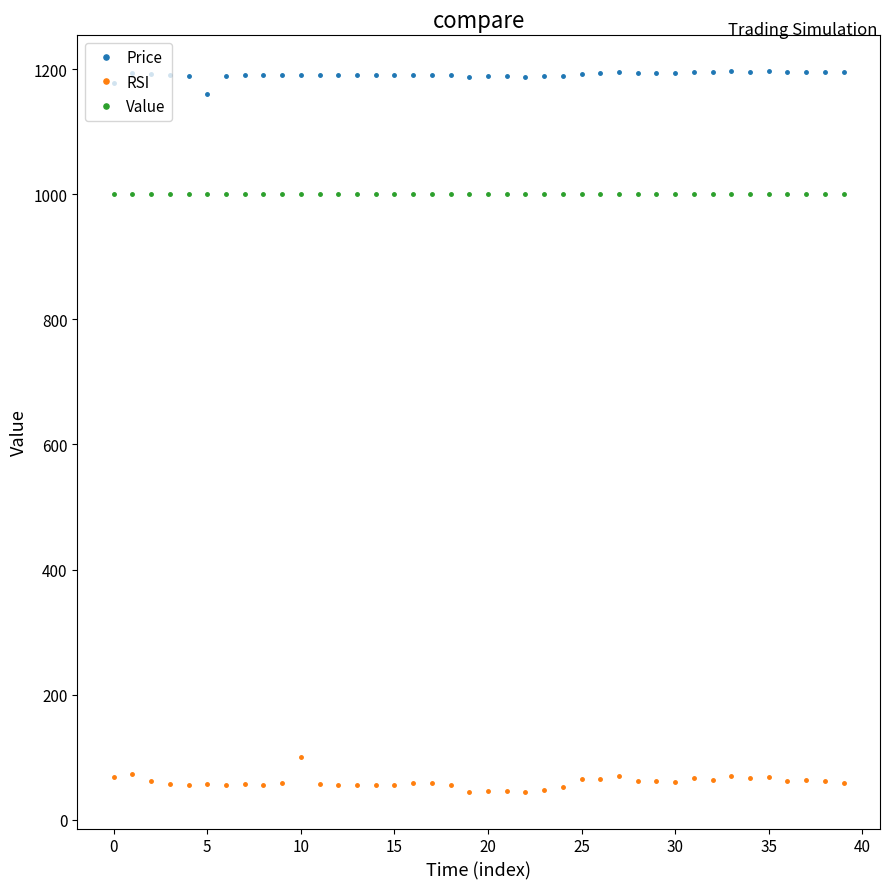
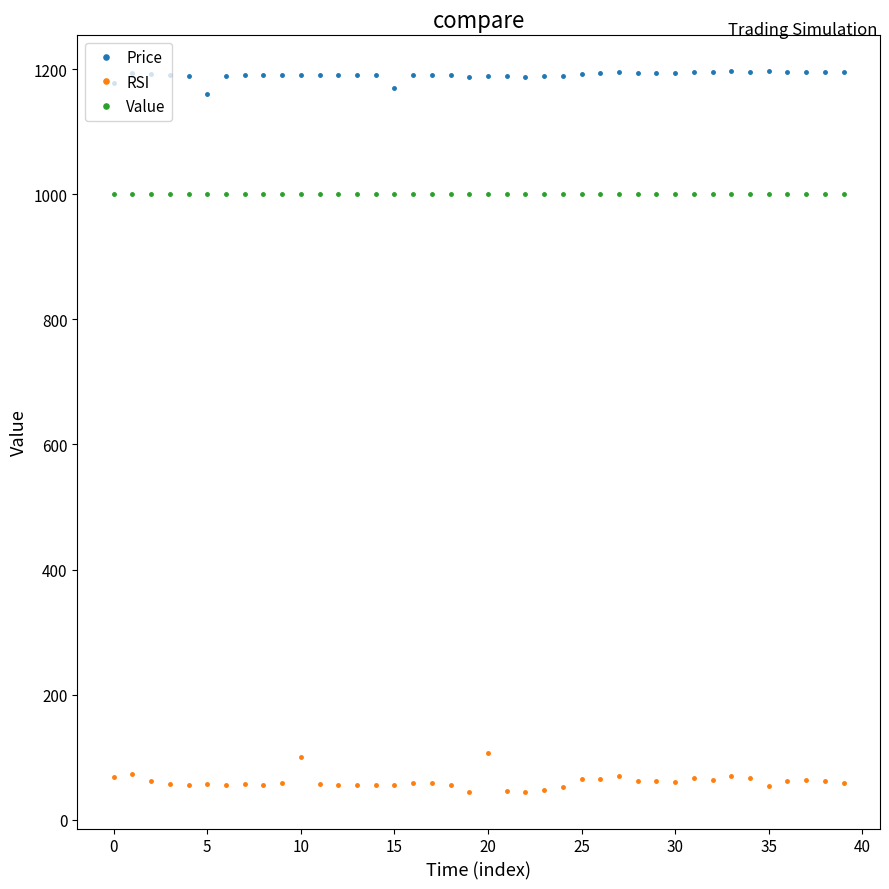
  {
    "Price": {
      "5": 1160,
      "10": 1190,
-     "15": 1190,
+     "15": 1170,
      "20": 1190,
      "25": 1190,
      "30": 1190,
      "35": 1200
    },
    "RSI": {
      "0": 70,
      "5": 60,
      "10": 100,
      "15": 60,
-     "20": 50,
+     "20": 110,
      "25": 60,
      "30": 60,
-     "35": 70
+     "35": 50
    },
    "Value": {
      "0": 1000,
      "5": 1000,
      "10": 1000,
      "15": 1000,
      "20": 1000,
      "25": 1000,
      "30": 1000,
      "35": 1000
    }
  }
